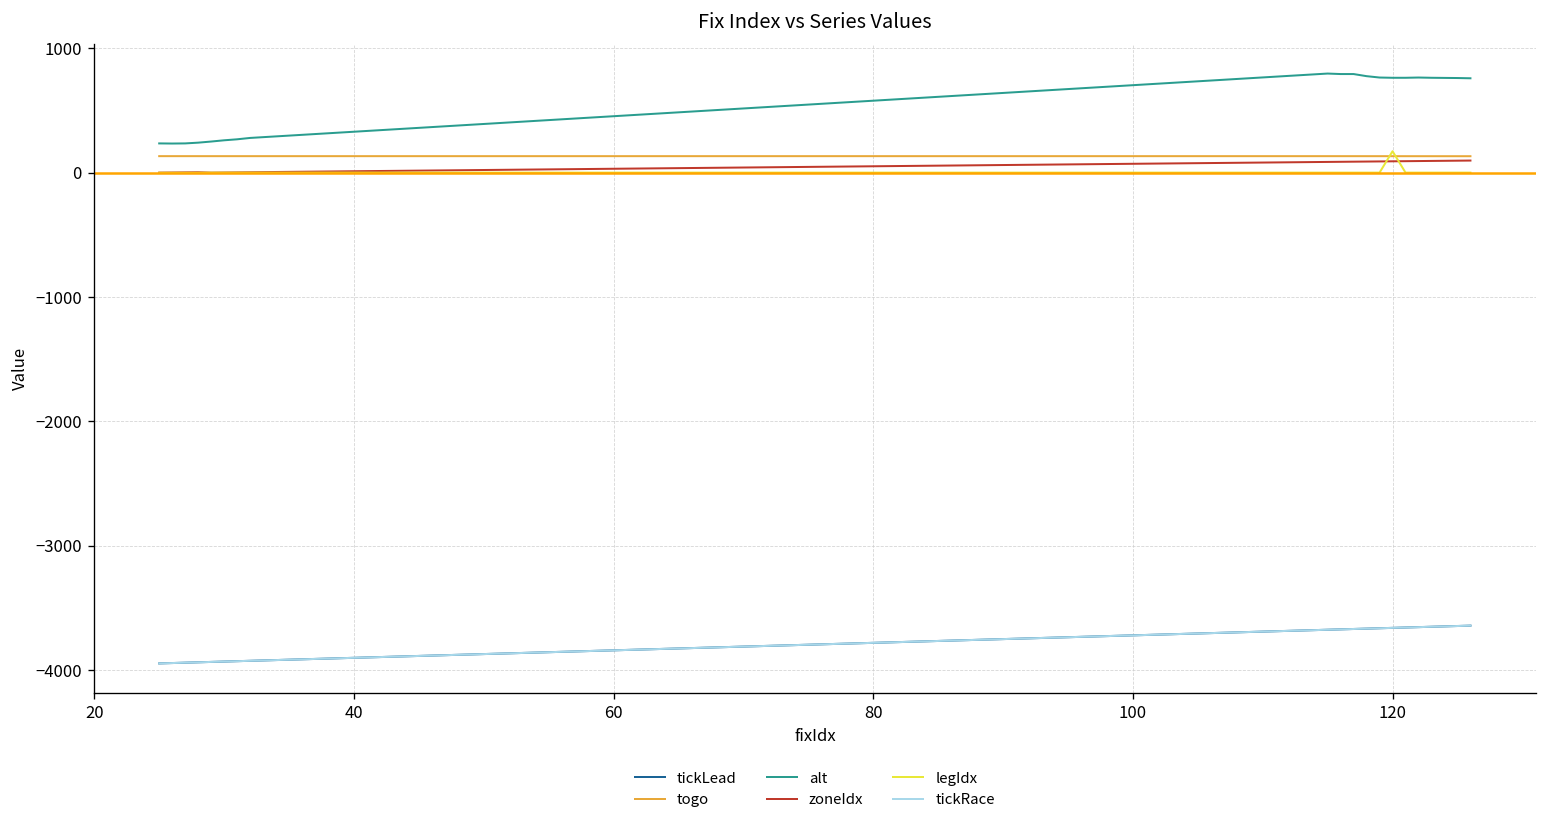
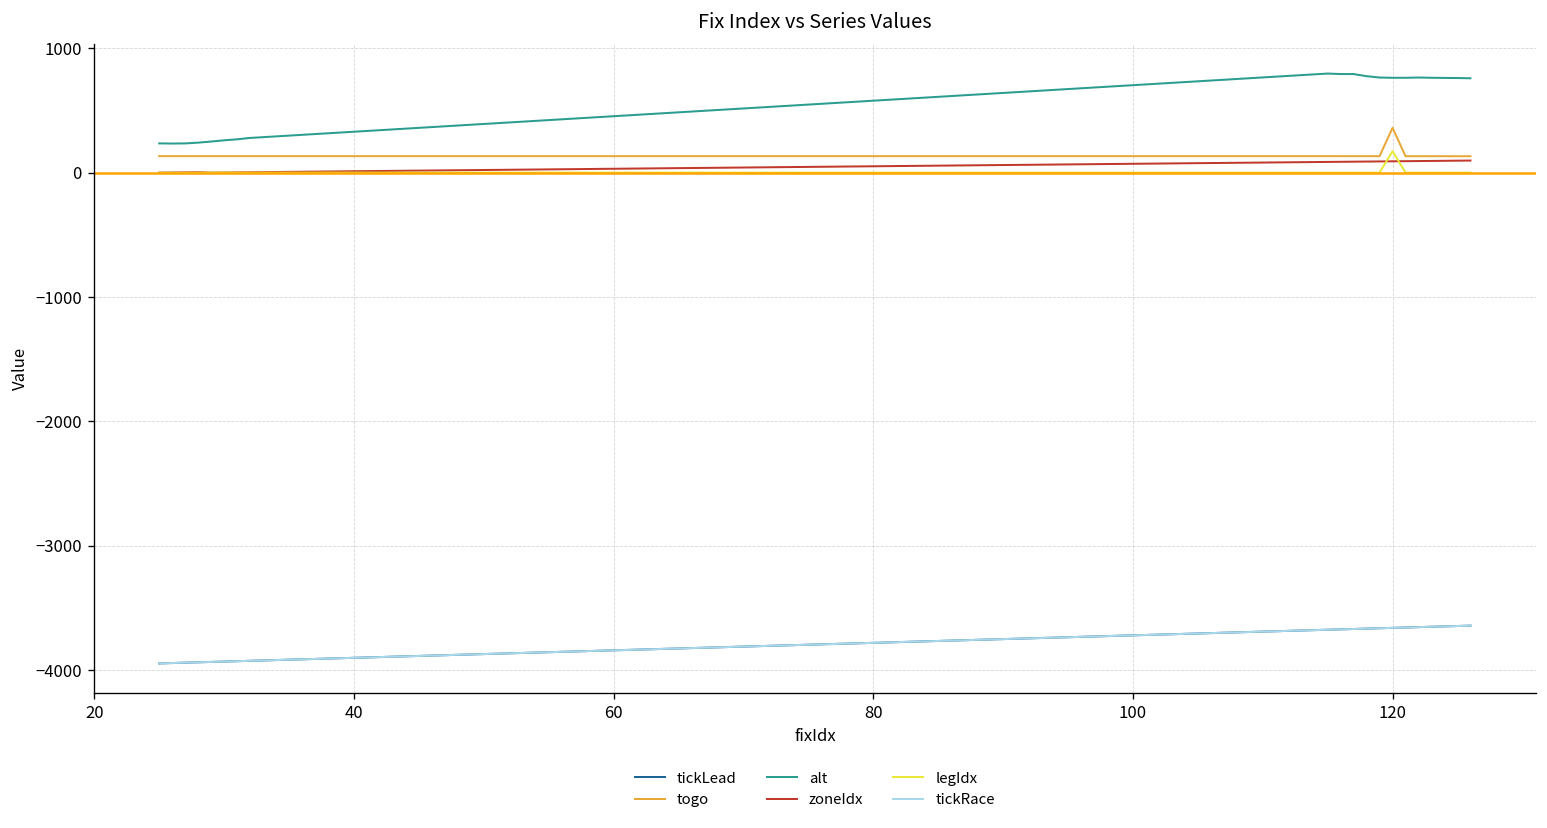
  {
    "tickRace": {
      "120": -3660
    },
    "togo": {
-     "120": 130
+     "120": 360
    },
    "alt": {
      "120": 760
    },
    "zoneIdx": {
      "120": 90
    },
    "legIdx": {
      "120": 170
    }
  }
